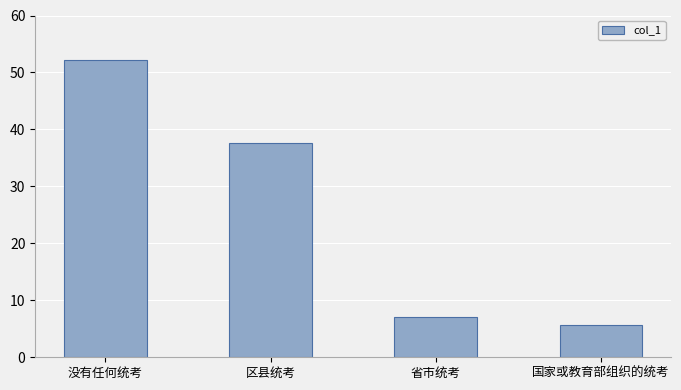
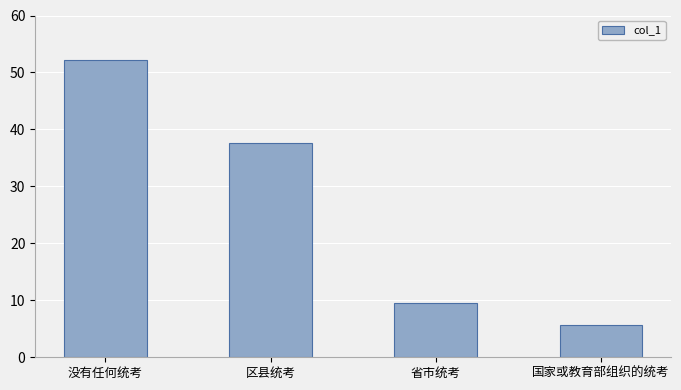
  {
    "没有任何统考": 52,
    "区县统考": 38,
-   "省市统考": 7,
+   "省市统考": 10,
    "国家或教育部组织的统考": 6
  }
